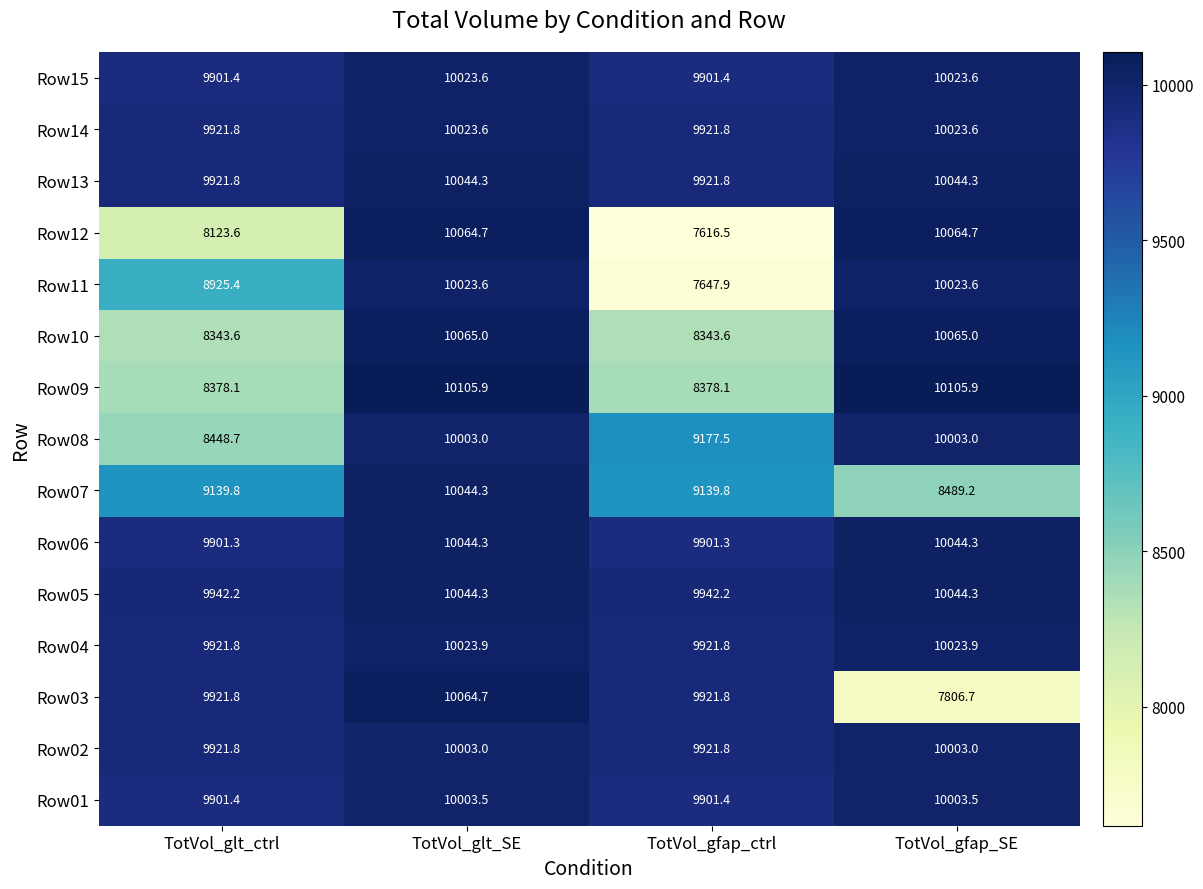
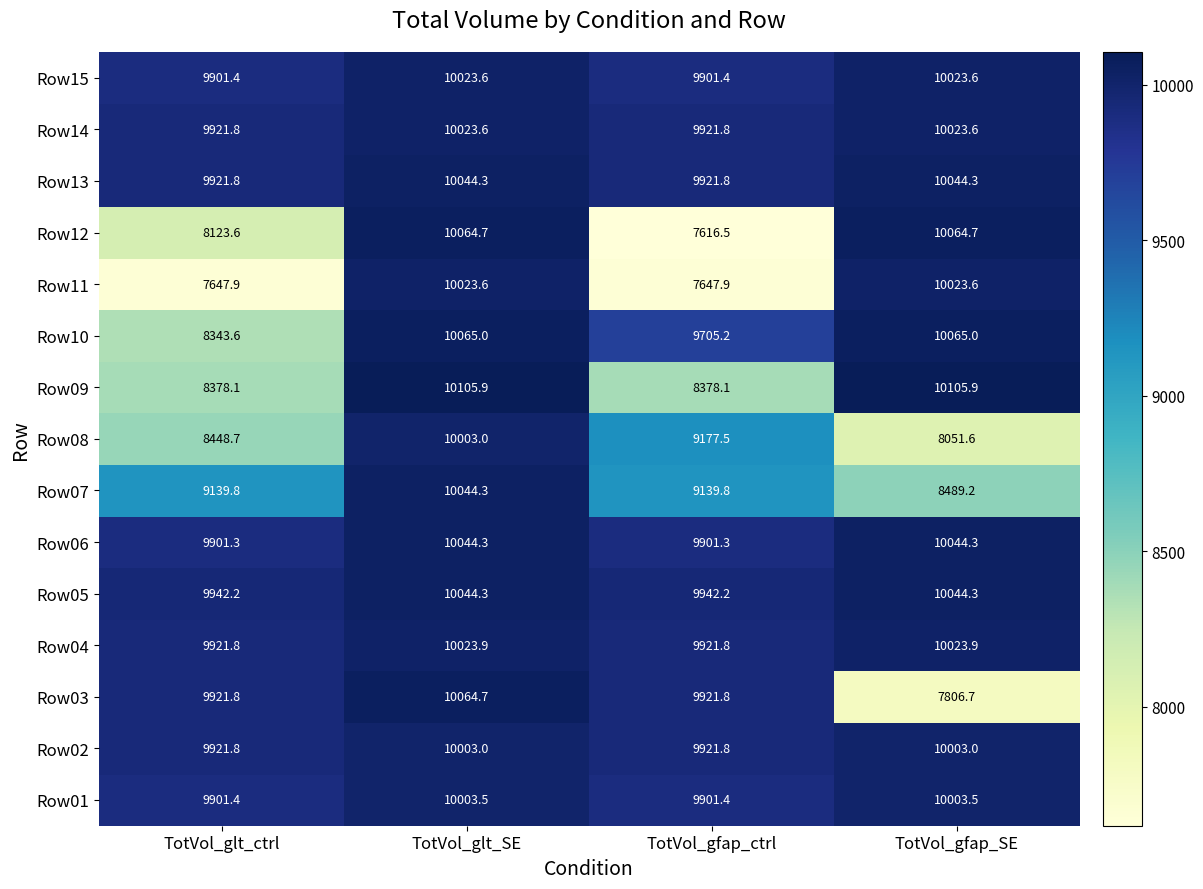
  {
    "Row15": {
      "TotVol_glt_ctrl": 9901.4,
      "TotVol_glt_SE": 10023.6,
      "TotVol_gfap_ctrl": 9901.4,
      "TotVol_gfap_SE": 10023.6
    },
    "Row14": {
      "TotVol_glt_ctrl": 9921.8,
      "TotVol_glt_SE": 10023.6,
      "TotVol_gfap_ctrl": 9921.8,
      "TotVol_gfap_SE": 10023.6
    },
    "Row13": {
      "TotVol_glt_ctrl": 9921.8,
      "TotVol_glt_SE": 10044.3,
      "TotVol_gfap_ctrl": 9921.8,
      "TotVol_gfap_SE": 10044.3
    },
    "Row12": {
      "TotVol_glt_ctrl": 8123.6,
      "TotVol_glt_SE": 10064.7,
      "TotVol_gfap_ctrl": 7616.5,
      "TotVol_gfap_SE": 10064.7
    },
    "Row11": {
-     "TotVol_glt_ctrl": 8925.4,
+     "TotVol_glt_ctrl": 7647.9,
      "TotVol_glt_SE": 10023.6,
      "TotVol_gfap_ctrl": 7647.9,
      "TotVol_gfap_SE": 10023.6
    },
    "Row10": {
      "TotVol_glt_ctrl": 8343.6,
      "TotVol_glt_SE": 10065.0,
-     "TotVol_gfap_ctrl": 8343.6,
+     "TotVol_gfap_ctrl": 9705.2,
      "TotVol_gfap_SE": 10065.0
    },
    "Row09": {
      "TotVol_glt_ctrl": 8378.1,
      "TotVol_glt_SE": 10105.9,
      "TotVol_gfap_ctrl": 8378.1,
      "TotVol_gfap_SE": 10105.9
    },
    "Row08": {
      "TotVol_glt_ctrl": 8448.7,
      "TotVol_glt_SE": 10003.0,
      "TotVol_gfap_ctrl": 9177.5,
-     "TotVol_gfap_SE": 10003.0
+     "TotVol_gfap_SE": 8051.6
    },
    "Row07": {
      "TotVol_glt_ctrl": 9139.8,
      "TotVol_glt_SE": 10044.3,
      "TotVol_gfap_ctrl": 9139.8,
      "TotVol_gfap_SE": 8489.2
    },
    "Row06": {
      "TotVol_glt_ctrl": 9901.3,
      "TotVol_glt_SE": 10044.3,
      "TotVol_gfap_ctrl": 9901.3,
      "TotVol_gfap_SE": 10044.3
    },
    "Row05": {
      "TotVol_glt_ctrl": 9942.2,
      "TotVol_glt_SE": 10044.3,
      "TotVol_gfap_ctrl": 9942.2,
      "TotVol_gfap_SE": 10044.3
    },
    "Row04": {
      "TotVol_glt_ctrl": 9921.8,
      "TotVol_glt_SE": 10023.9,
      "TotVol_gfap_ctrl": 9921.8,
      "TotVol_gfap_SE": 10023.9
    },
    "Row03": {
      "TotVol_glt_ctrl": 9921.8,
      "TotVol_glt_SE": 10064.7,
      "TotVol_gfap_ctrl": 9921.8,
      "TotVol_gfap_SE": 7806.7
    },
    "Row02": {
      "TotVol_glt_ctrl": 9921.8,
      "TotVol_glt_SE": 10003.0,
      "TotVol_gfap_ctrl": 9921.8,
      "TotVol_gfap_SE": 10003.0
    },
    "Row01": {
      "TotVol_glt_ctrl": 9901.4,
      "TotVol_glt_SE": 10003.5,
      "TotVol_gfap_ctrl": 9901.4,
      "TotVol_gfap_SE": 10003.5
    }
  }
